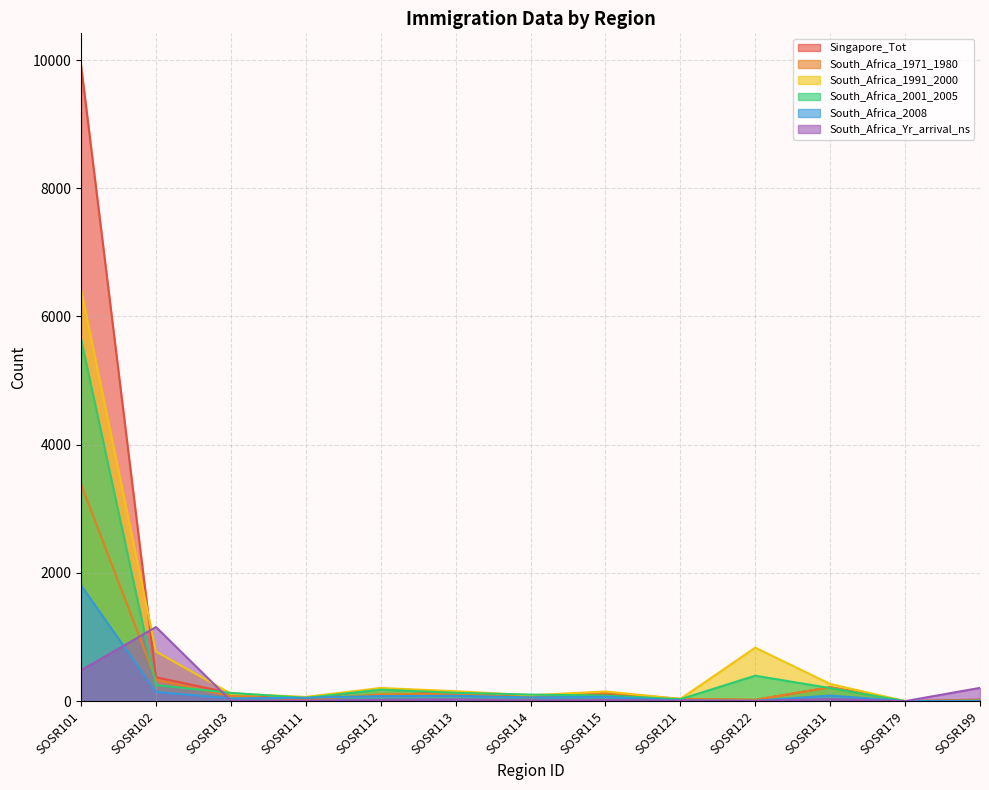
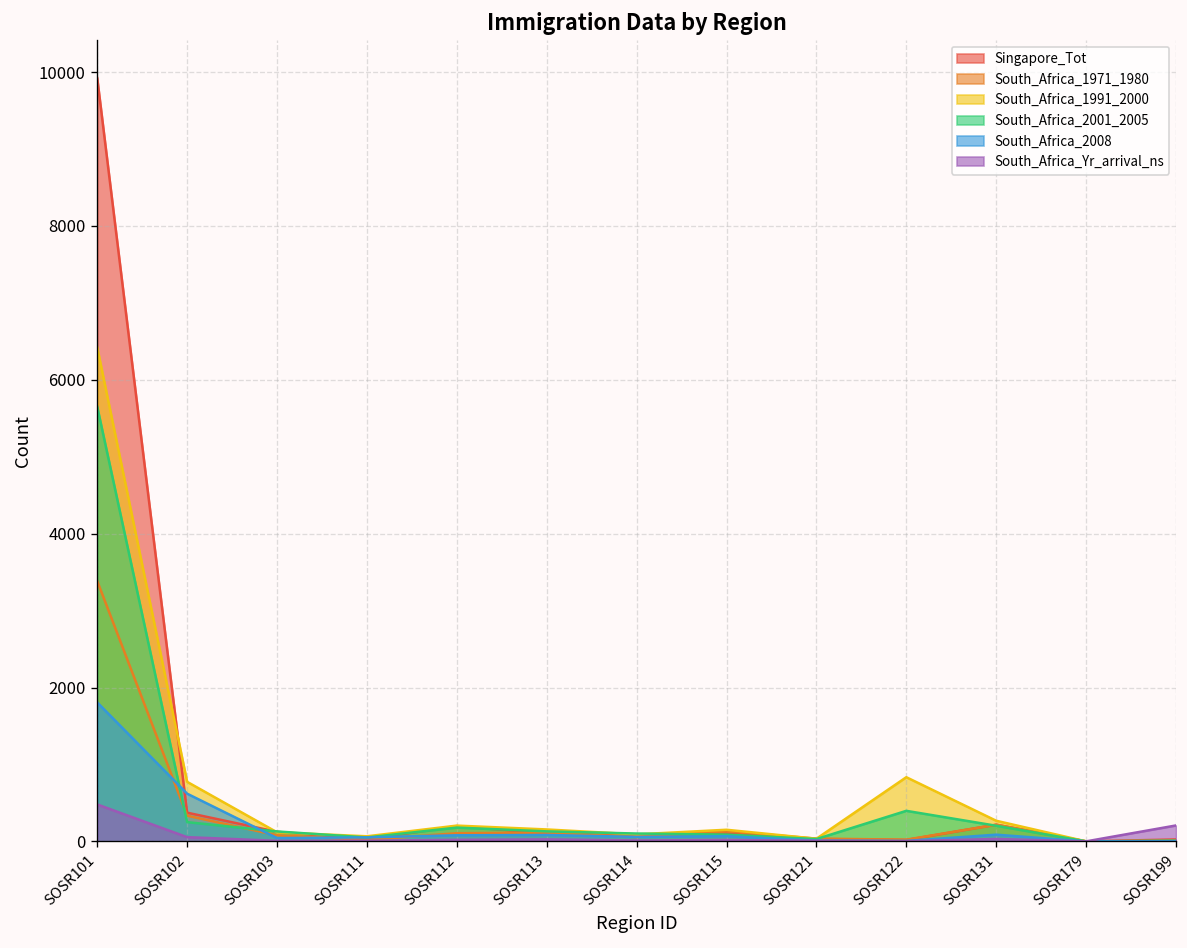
  {
    "South_Africa_1991_2000": {
      "SOSR101": 6400,
      "SOSR102": 800,
      "SOSR122": 800,
      "SOSR131": 300
    },
    "South_Africa_2001_2005": {
      "SOSR101": 5600,
      "SOSR102": 300,
      "SOSR122": 400
    },
    "South_Africa_2008": {
      "SOSR101": 1800,
-     "SOSR102": 100,
+     "SOSR102": 600,
      "SOSR131": 100
    },
    "South_Africa_Yr_arrival_ns": {
      "SOSR101": 500,
-     "SOSR102": 1200,
+     "SOSR102": 100,
      "SOSR112": 0,
      "SOSR113": 0,
      "SOSR114": 0,
      "SOSR115": 0,
      "SOSR131": 0,
      "SOSR199": 200
    }
  }
